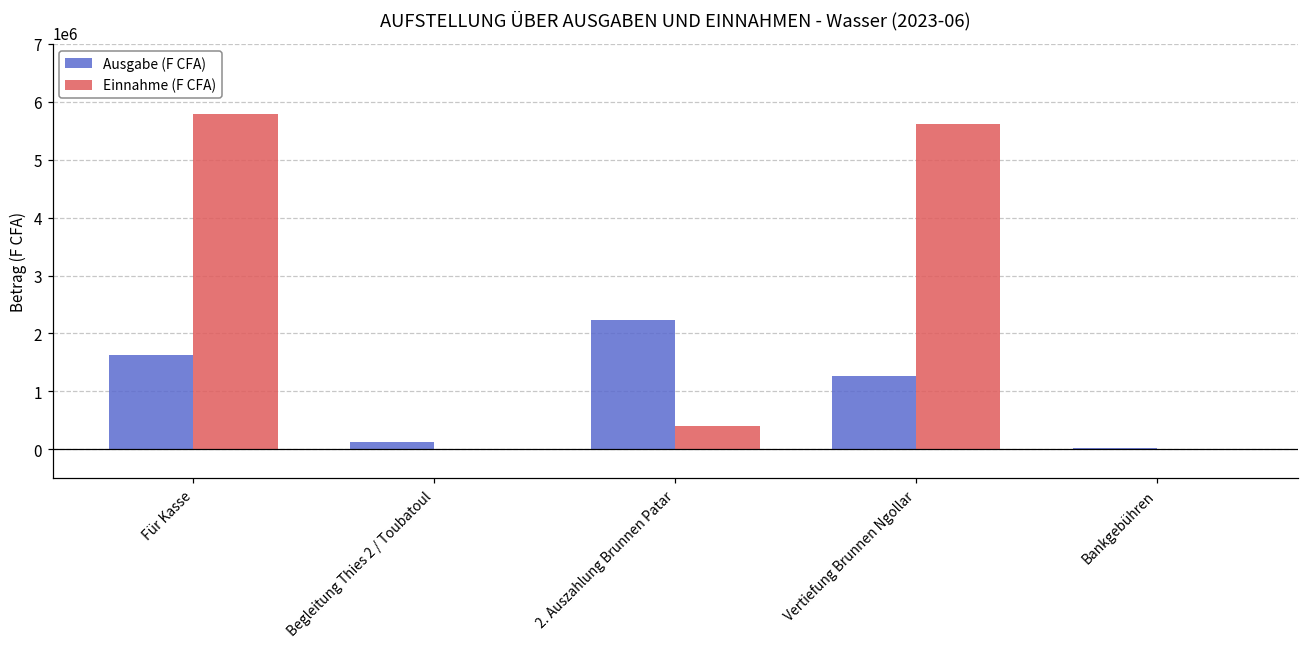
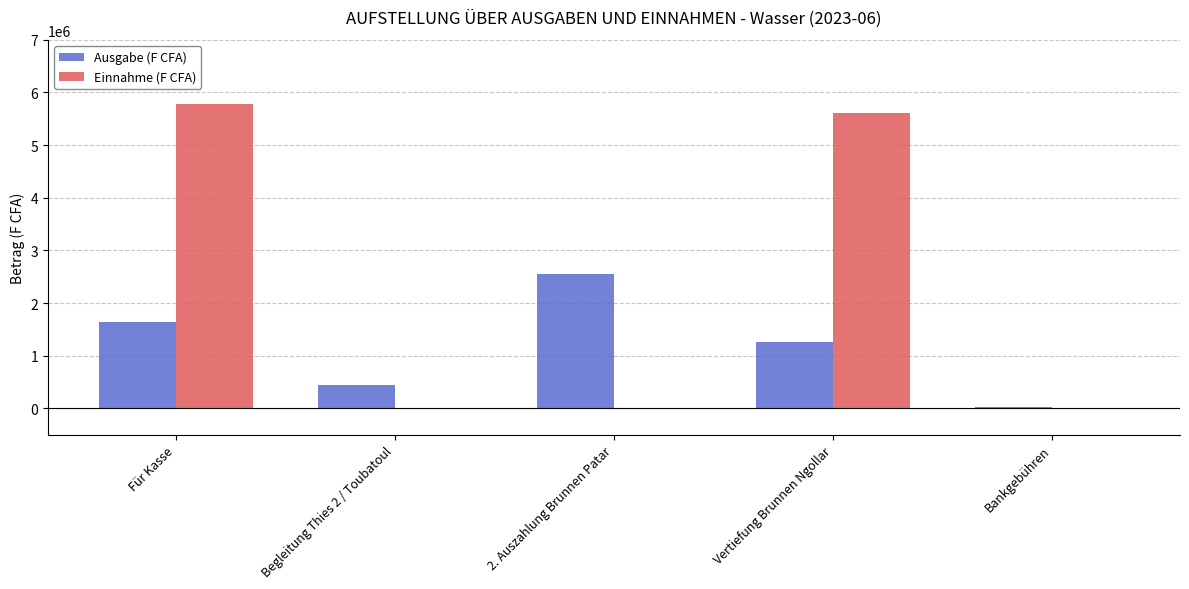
  {
    "Ausgabe (F CFA)": {
      "Für Kasse": 1600000,
-     "Begleitung Thies 2 / Toubatoul": 100000,
-     "2. Auszahlung Brunnen Patar": 2200000,
+     "Begleitung Thies 2 / Toubatoul": 400000,
+     "2. Auszahlung Brunnen Patar": 2600000,
      "Vertiefung Brunnen Ngollar": 1300000
    },
    "Einnahme (F CFA)": {
      "Für Kasse": 5800000,
      "Begleitung Thies 2 / Toubatoul": 0,
-     "2. Auszahlung Brunnen Patar": 400000,
+     "2. Auszahlung Brunnen Patar": 0,
      "Vertiefung Brunnen Ngollar": 5600000,
      "Bankgebühren": 0
    }
  }
